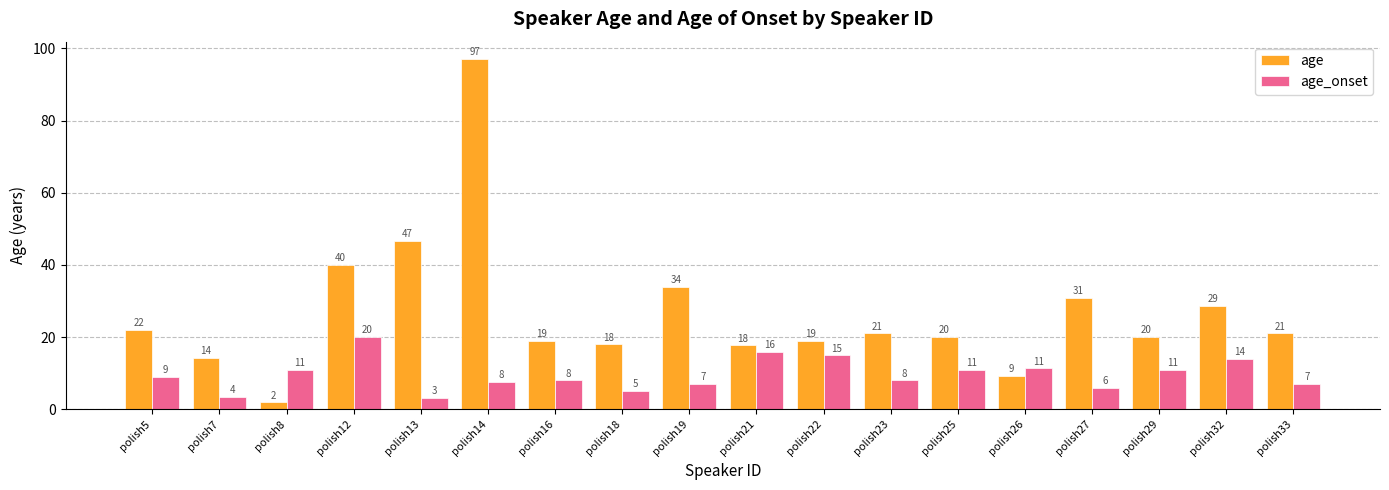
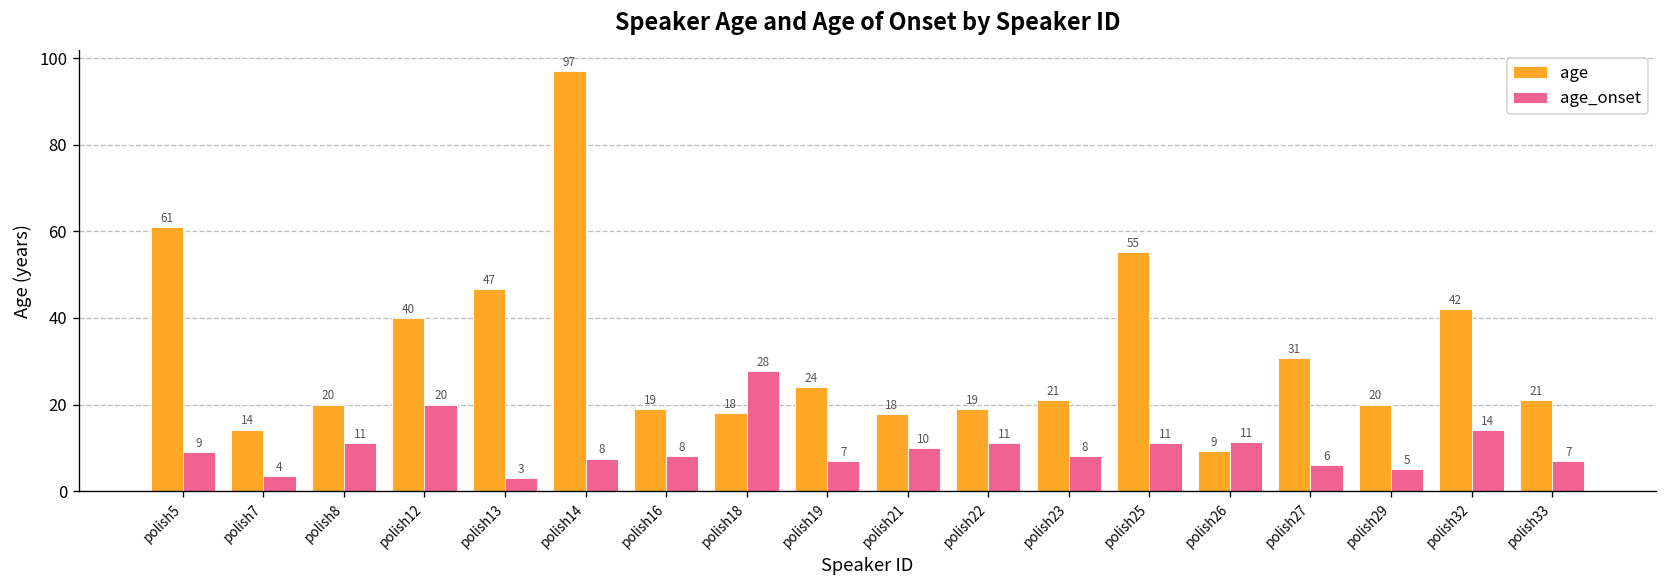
  {
    "age": {
-     "polish5": 22,
+     "polish5": 61,
      "polish7": 14,
-     "polish8": 2,
+     "polish8": 20,
      "polish12": 40,
      "polish13": 47,
      "polish14": 97,
      "polish16": 19,
      "polish18": 18,
-     "polish19": 34,
+     "polish19": 24,
      "polish21": 18,
      "polish22": 19,
      "polish23": 21,
-     "polish25": 20,
+     "polish25": 55,
      "polish26": 9,
      "polish27": 31,
      "polish29": 20,
-     "polish32": 29,
+     "polish32": 42,
      "polish33": 21
    },
    "age_onset": {
      "polish5": 9,
      "polish7": 4,
      "polish8": 11,
      "polish12": 20,
      "polish13": 3,
      "polish14": 8,
      "polish16": 8,
-     "polish18": 5,
+     "polish18": 28,
      "polish19": 7,
-     "polish21": 16,
-     "polish22": 15,
+     "polish21": 10,
+     "polish22": 11,
      "polish23": 8,
      "polish25": 11,
      "polish26": 11,
      "polish27": 6,
-     "polish29": 11,
+     "polish29": 5,
      "polish32": 14,
      "polish33": 7
    }
  }
